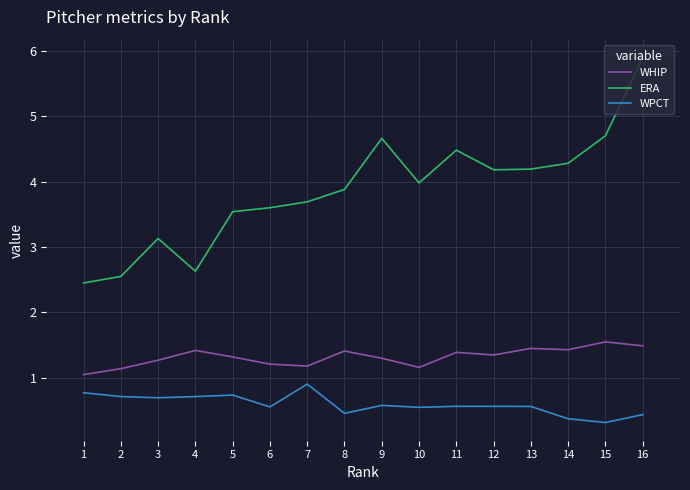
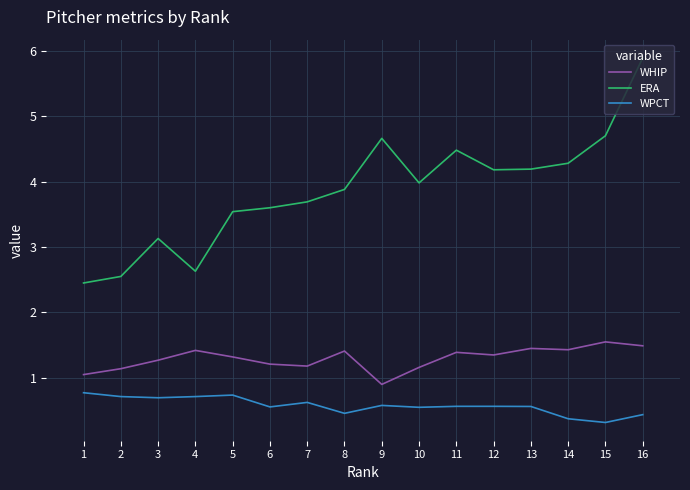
  {
    "WHIP": {
      "1": 1.1,
      "2": 1.1,
      "3": 1.3,
      "4": 1.4,
      "5": 1.3,
      "6": 1.2,
      "7": 1.2,
      "8": 1.4,
-     "9": 1.3,
+     "9": 0.9,
      "10": 1.2,
      "11": 1.4,
      "12": 1.4,
      "13": 1.5,
      "14": 1.4,
      "15": 1.6,
      "16": 1.5
    },
    "ERA": {
      "1": 2.5,
      "2": 2.6,
      "3": 3.1,
      "4": 2.6,
      "5": 3.5,
      "6": 3.6,
      "7": 3.7,
      "8": 3.9,
      "9": 4.7,
      "10": 4.0,
      "11": 4.5,
      "12": 4.2,
      "13": 4.2,
      "14": 4.3,
      "15": 4.7
    },
    "WPCT": {
      "1": 0.8,
      "2": 0.7,
      "3": 0.7,
      "4": 0.7,
      "5": 0.7,
      "6": 0.6,
-     "7": 0.9,
+     "7": 0.6,
      "8": 0.5,
      "9": 0.6,
      "10": 0.6,
      "11": 0.6,
      "12": 0.6,
      "13": 0.6,
      "14": 0.4,
      "15": 0.3,
      "16": 0.4
    }
  }
